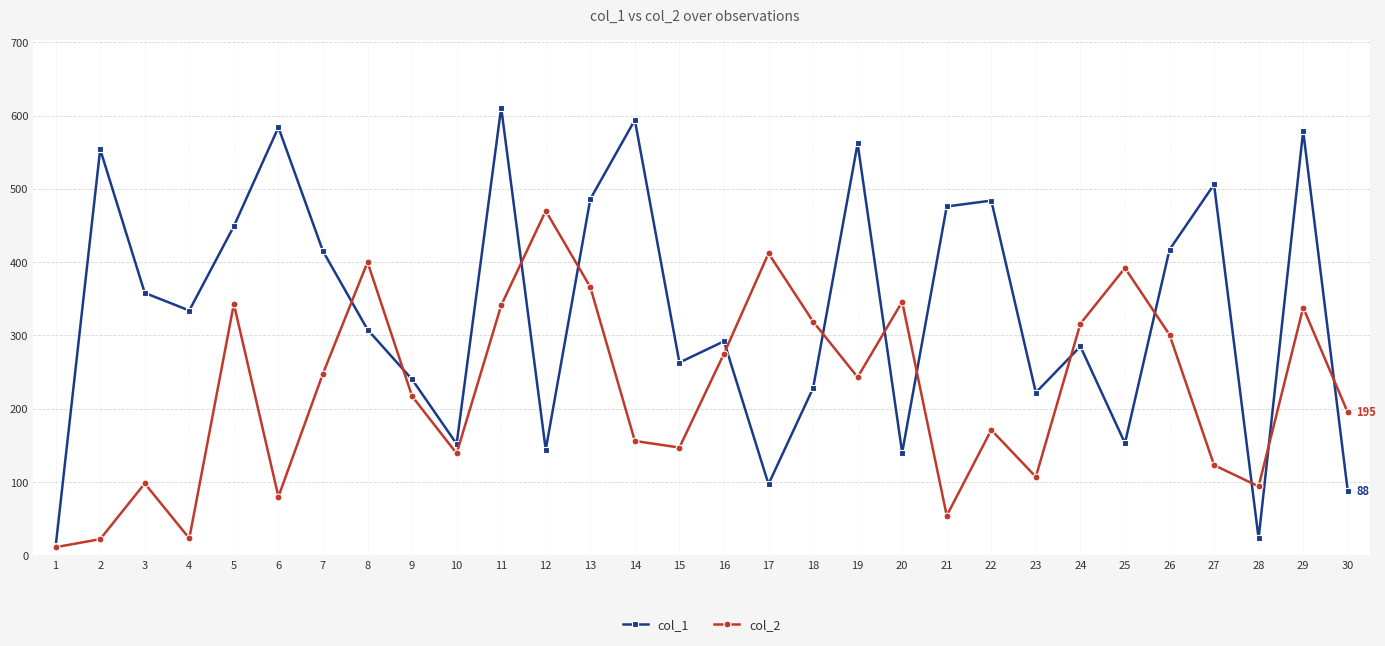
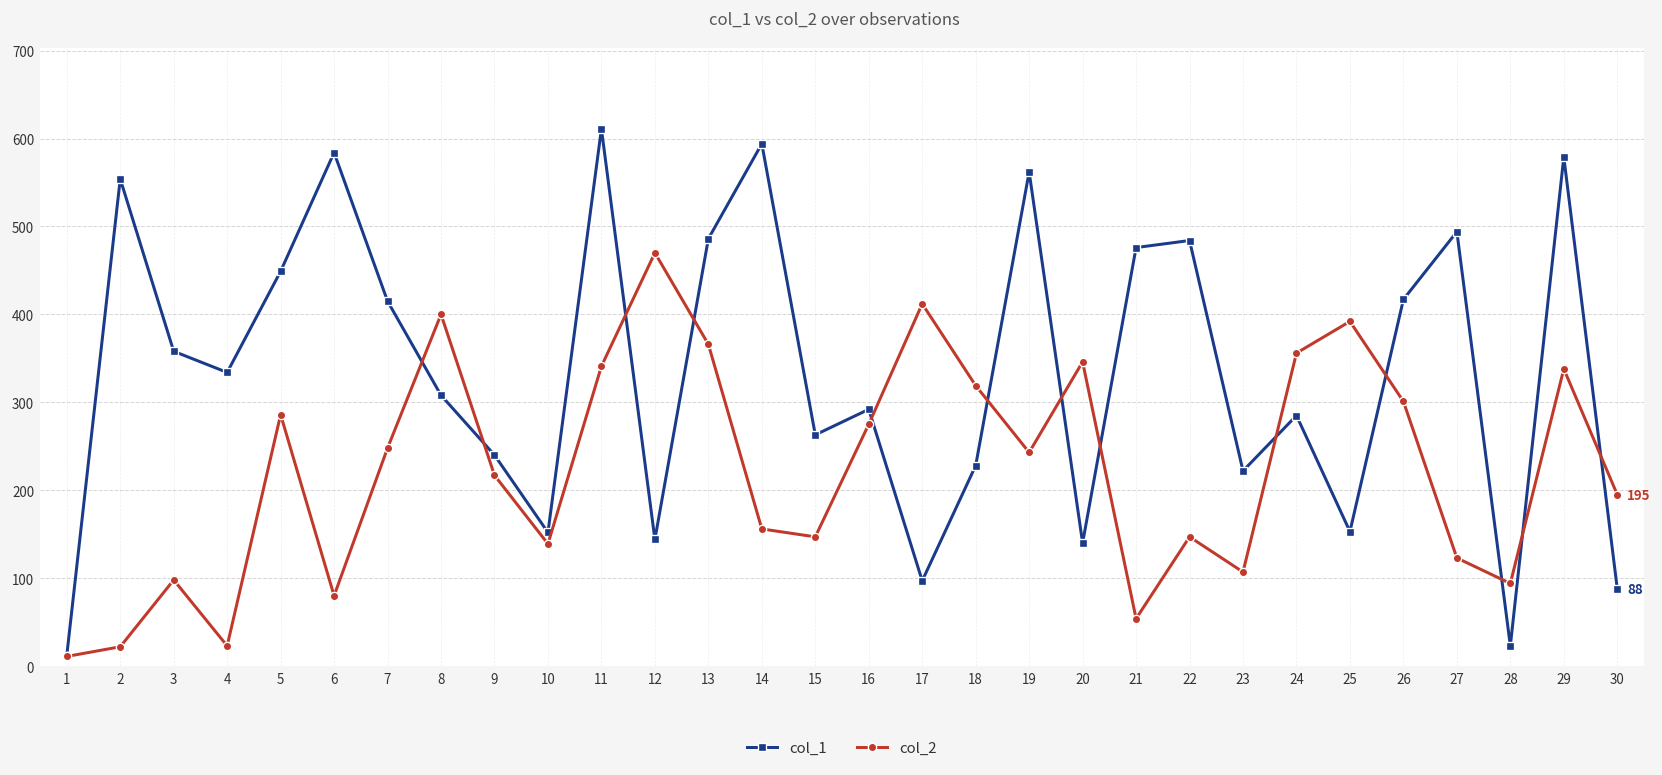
  {
    "col_1": {
      "2": 550,
      "3": 360,
      "4": 330,
      "5": 450,
      "6": 580,
      "7": 420,
      "8": 310,
      "9": 240,
      "10": 150,
      "11": 610,
      "12": 140,
      "13": 490,
      "14": 590,
      "15": 260,
      "16": 290,
      "17": 100,
      "18": 230,
      "19": 560,
      "20": 140,
      "21": 480,
      "22": 480,
      "23": 220,
      "24": 290,
      "25": 150,
      "26": 420,
-     "27": 510,
+     "27": 490,
      "28": 20,
      "29": 580
    },
    "col_2": {
      "2": 20,
      "3": 100,
      "4": 20,
-     "5": 340,
+     "5": 290,
      "6": 80,
      "7": 250,
      "8": 400,
      "9": 220,
      "10": 140,
      "11": 340,
      "12": 470,
      "13": 370,
      "14": 160,
      "15": 150,
      "16": 280,
      "17": 410,
      "18": 320,
      "19": 240,
      "20": 350,
      "21": 50,
-     "22": 170,
+     "22": 150,
      "23": 110,
-     "24": 320,
+     "24": 360,
      "25": 390,
      "26": 300,
      "27": 120,
      "28": 90,
      "29": 340
    }
  }
